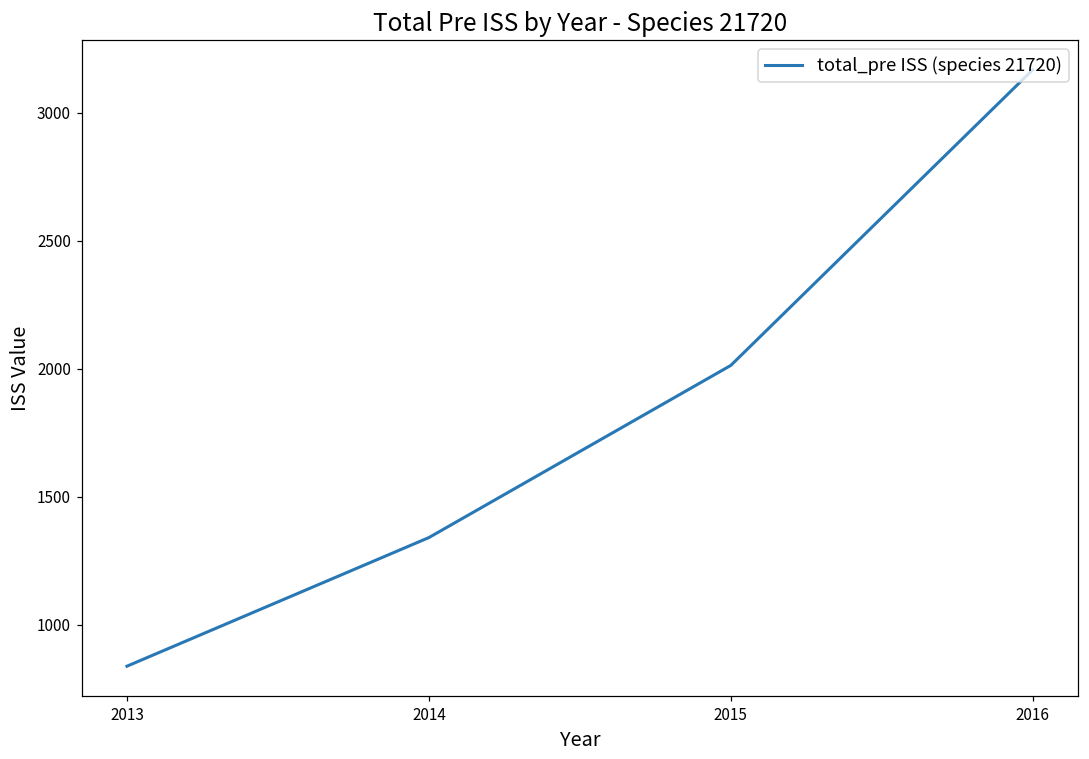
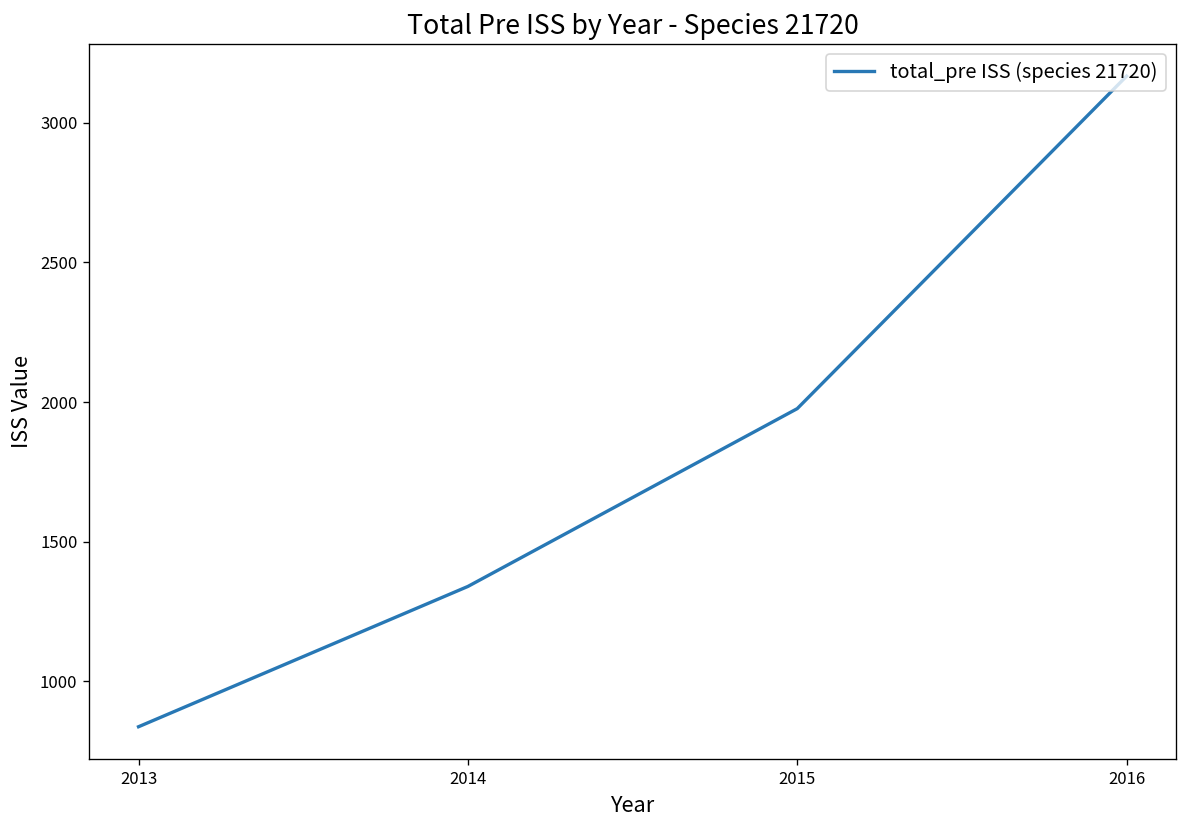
  {
    "2013": 840,
    "2014": 1340,
-   "2015": 2010
+   "2015": 1980
  }
